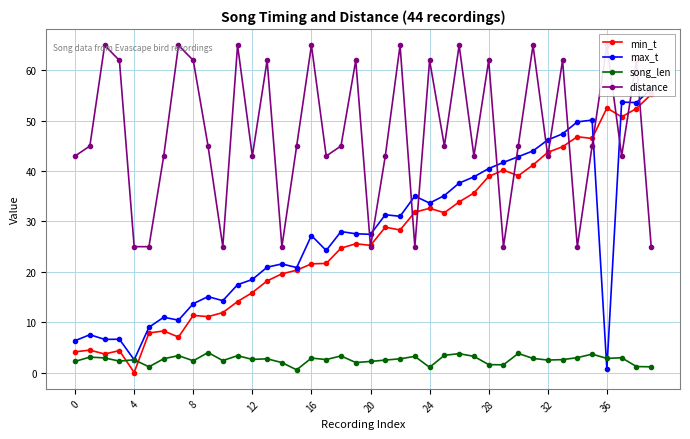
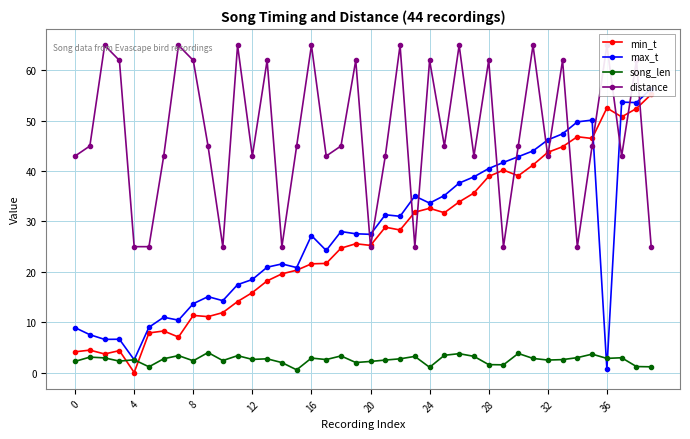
  {
    "min_t": {
      "0": 4,
      "4": 0,
      "8": 11,
      "12": 16,
      "16": 22,
      "24": 33,
      "28": 39,
      "32": 44,
      "36": 53
    },
    "max_t": {
-     "0": 6,
+     "0": 9,
      "8": 14,
      "12": 18,
      "16": 27,
      "20": 27,
      "24": 34,
      "28": 41,
      "32": 46,
      "36": 1
    },
    "song_len": {
      "0": 2,
      "8": 2,
      "12": 3,
      "16": 3,
      "20": 2,
      "24": 1,
      "28": 2,
      "32": 2,
      "36": 3
    },
    "distance": {
      "0": 43,
      "4": 25,
      "8": 62,
      "12": 43,
      "16": 65,
      "24": 62,
      "28": 62,
      "32": 43
    }
  }
